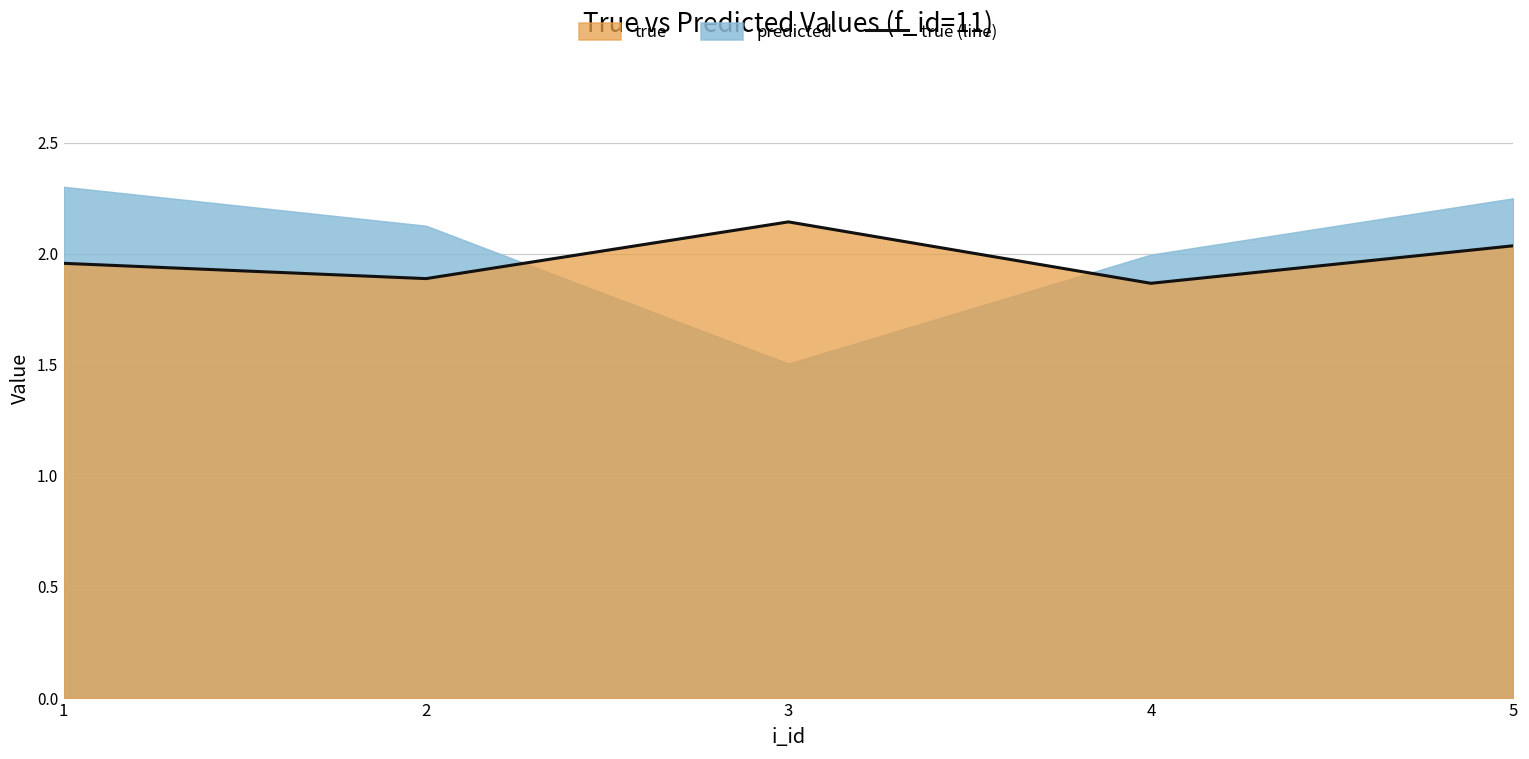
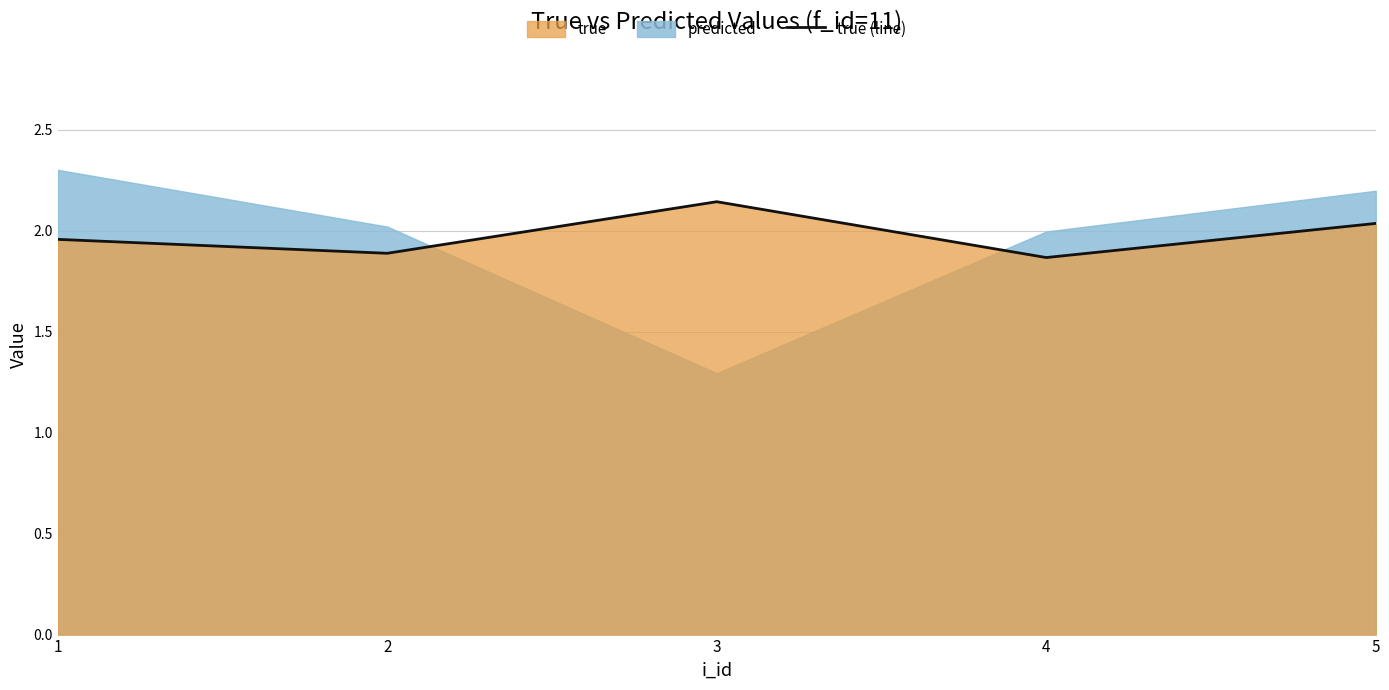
  {
    "predicted": {
      "1": 2.30,
-     "2": 2.13,
-     "3": 1.51,
+     "2": 2.02,
+     "3": 1.29,
      "4": 2.00,
-     "5": 2.25
+     "5": 2.20
    },
    "true": {
      "1": 1.96,
      "2": 1.89,
      "3": 2.14,
      "4": 1.87,
      "5": 2.04
    }
  }
